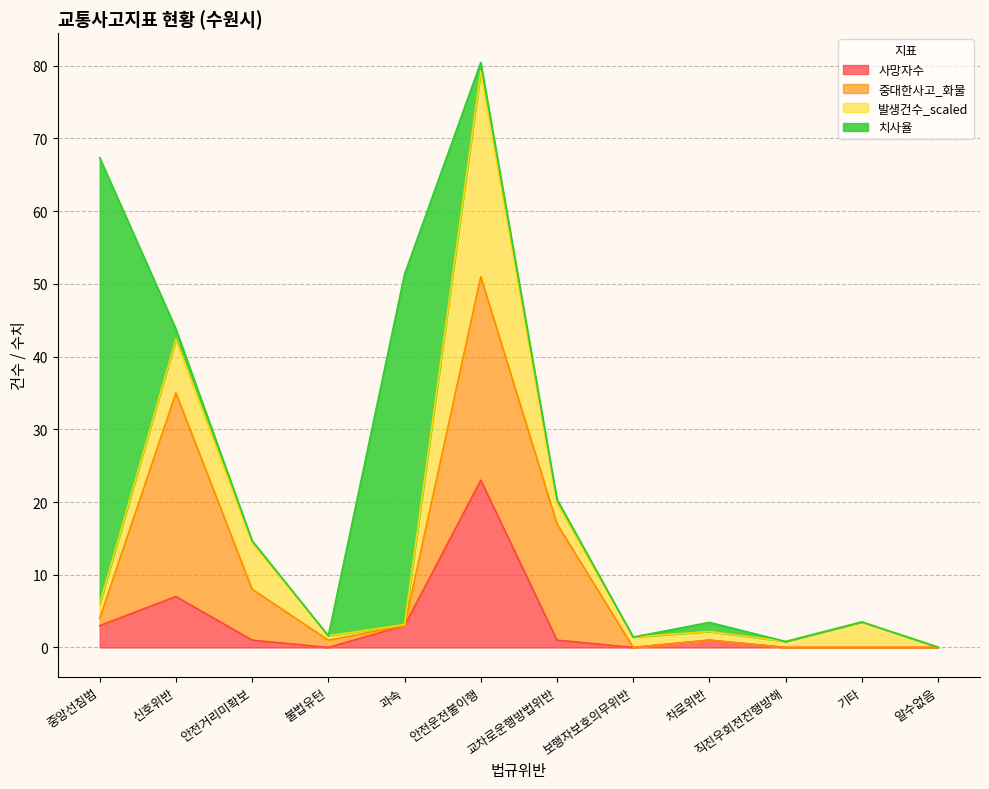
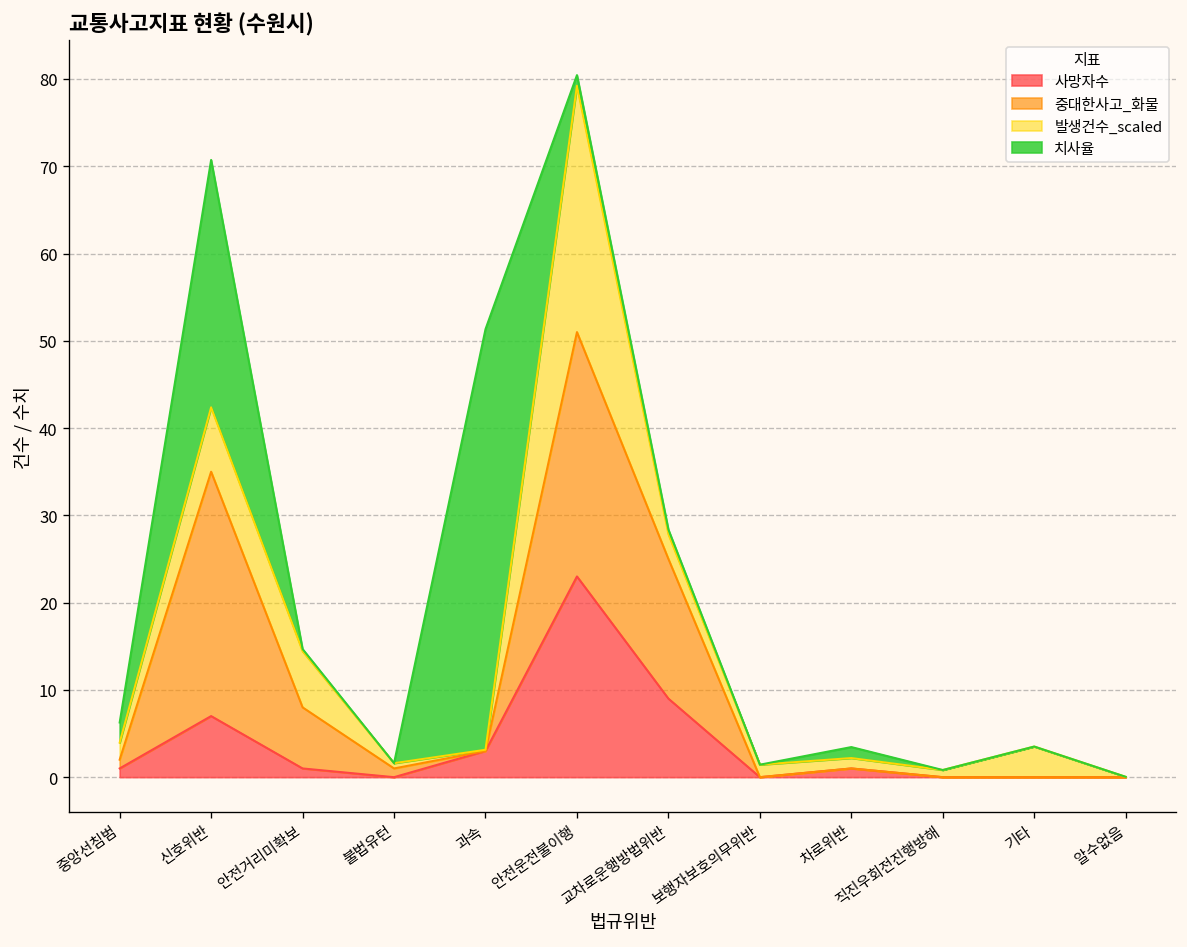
  {
    "사망자수": {
-     "중앙선침범": 3,
+     "중앙선침범": 1,
      "신호위반": 7,
      "안전거리미확보": 1,
      "불법유턴": 0,
      "안전운전불이행": 23,
-     "교차로운행방법위반": 1
+     "교차로운행방법위반": 9
    },
    "중대한사고_화물": {
      "중앙선침범": 1,
      "신호위반": 28,
      "안전거리미확보": 7,
      "불법유턴": 1,
      "안전운전불이행": 28,
      "교차로운행방법위반": 16
    },
    "발생건수_scaled": {
      "중앙선침범": 2,
      "신호위반": 7,
      "안전운전불이행": 28,
      "교차로운행방법위반": 3,
      "차로위반": 1
    },
    "치사율": {
-     "중앙선침범": 61,
-     "신호위반": 1,
+     "중앙선침범": 2,
+     "신호위반": 28,
      "과속": 48,
      "안전운전불이행": 1,
      "교차로운행방법위반": 1,
      "차로위반": 1
    }
  }
